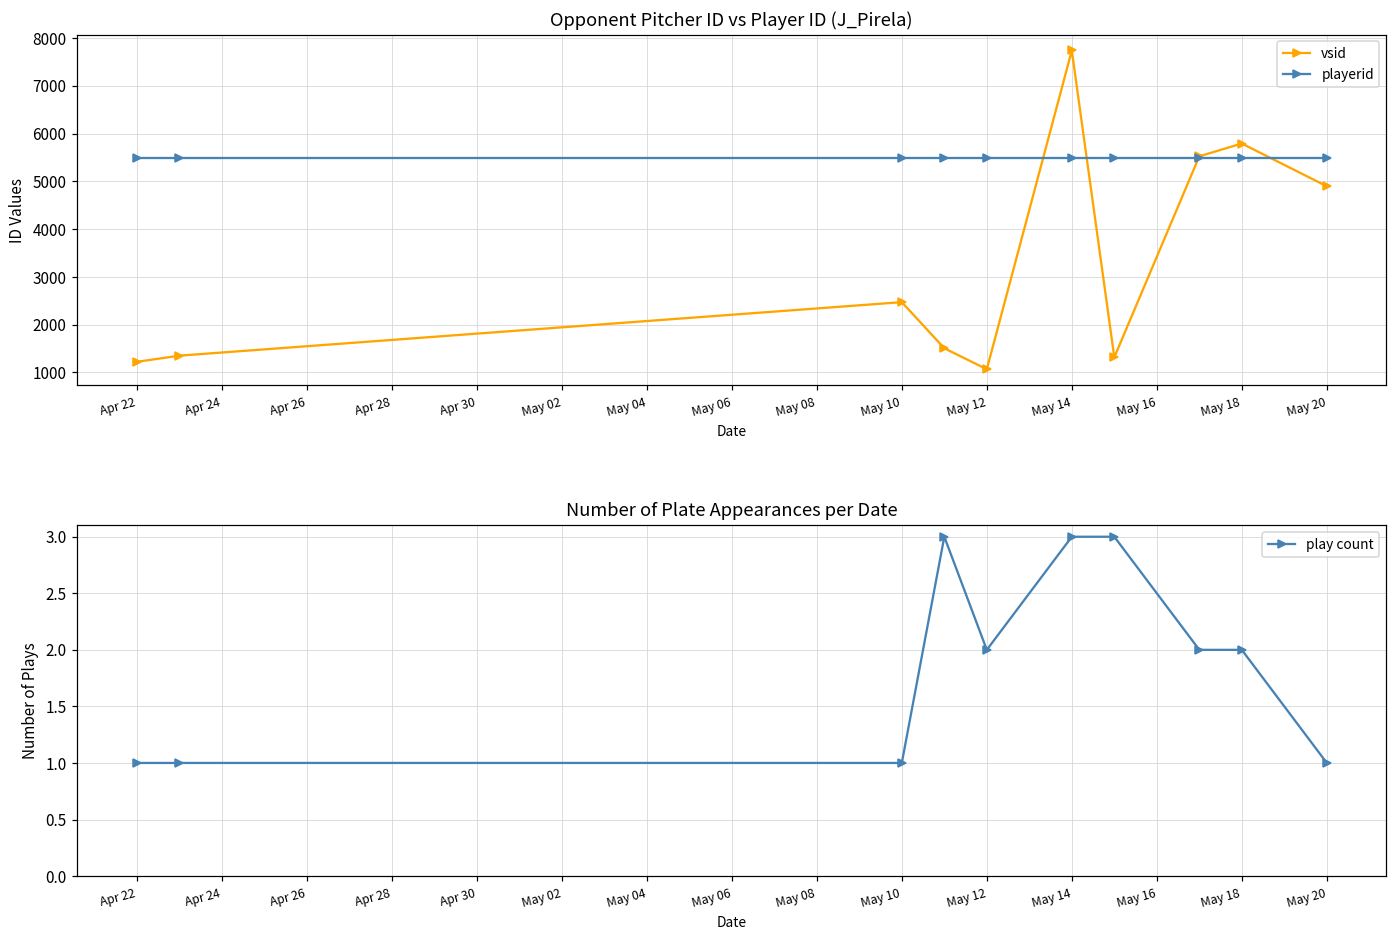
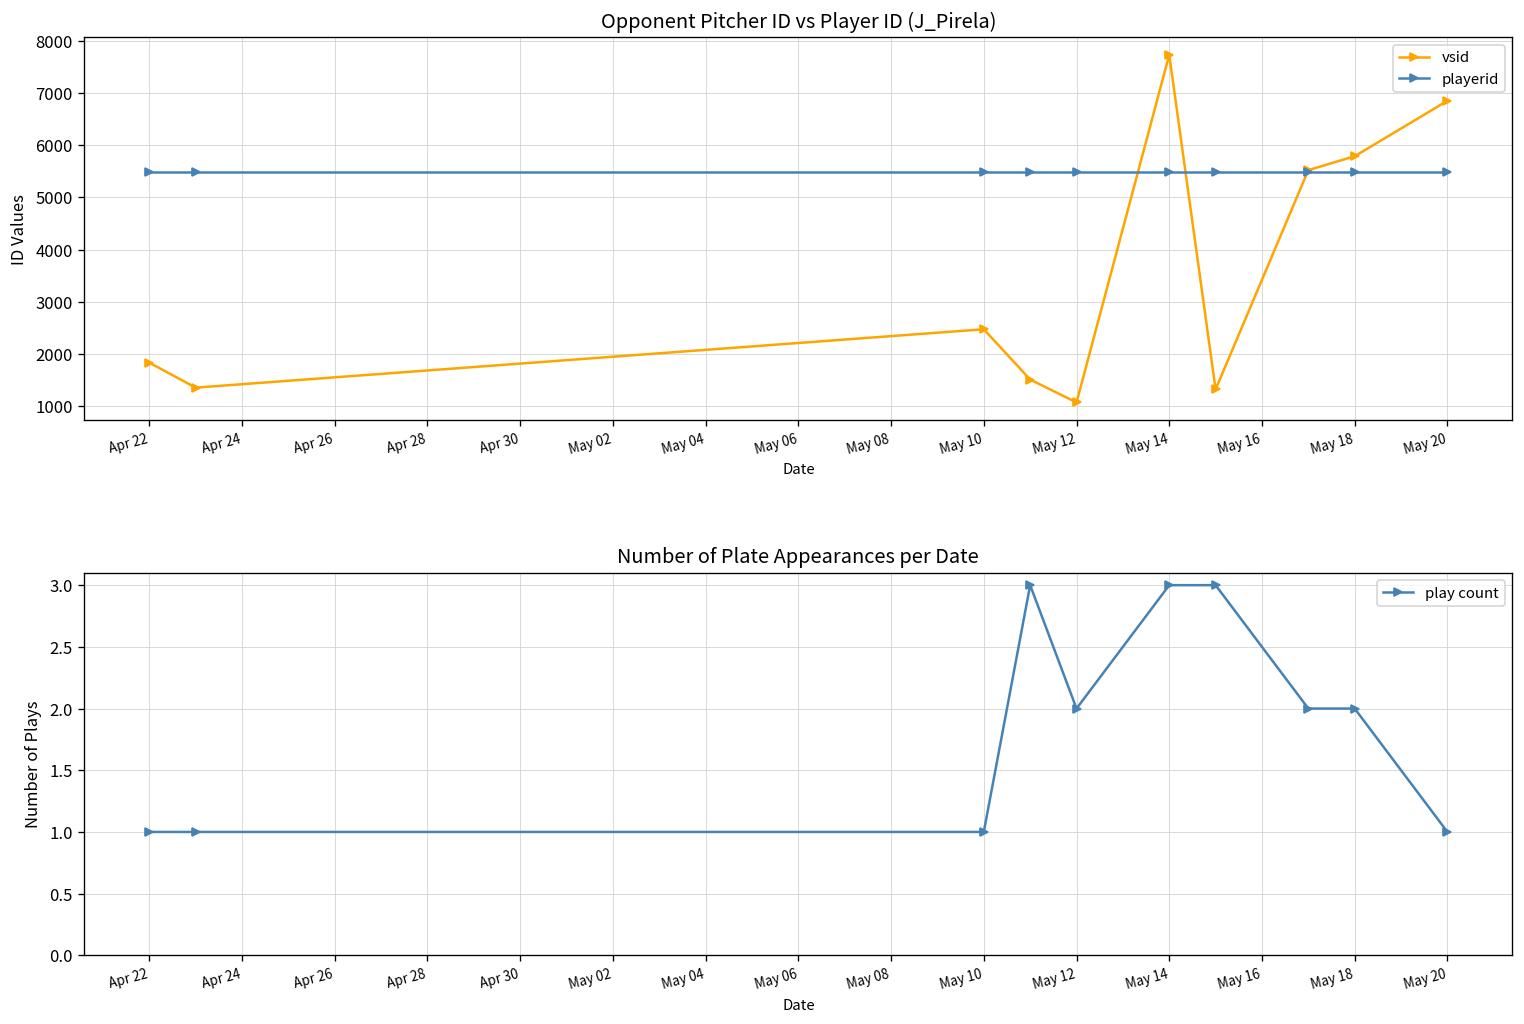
  {
    "Opponent Pitcher ID vs Player ID (J_Pirela)": {
      "vsid": {
-       "Apr 22": 1200,
+       "Apr 22": 1800,
        "May 10": 2500,
        "May 12": 1100,
        "May 14": 7700,
        "May 18": 5800,
-       "May 20": 4900
+       "May 20": 6900
      },
      "playerid": {
        "Apr 22": 5500,
        "May 10": 5500,
        "May 12": 5500,
        "May 14": 5500,
        "May 18": 5500,
        "May 20": 5500
      }
    },
    "Number of Plate Appearances per Date": {
      "Apr 22": 1.00,
      "May 10": 1.00,
      "May 12": 2.00,
      "May 14": 3.00,
      "May 18": 2.00,
      "May 20": 1.00
    }
  }
